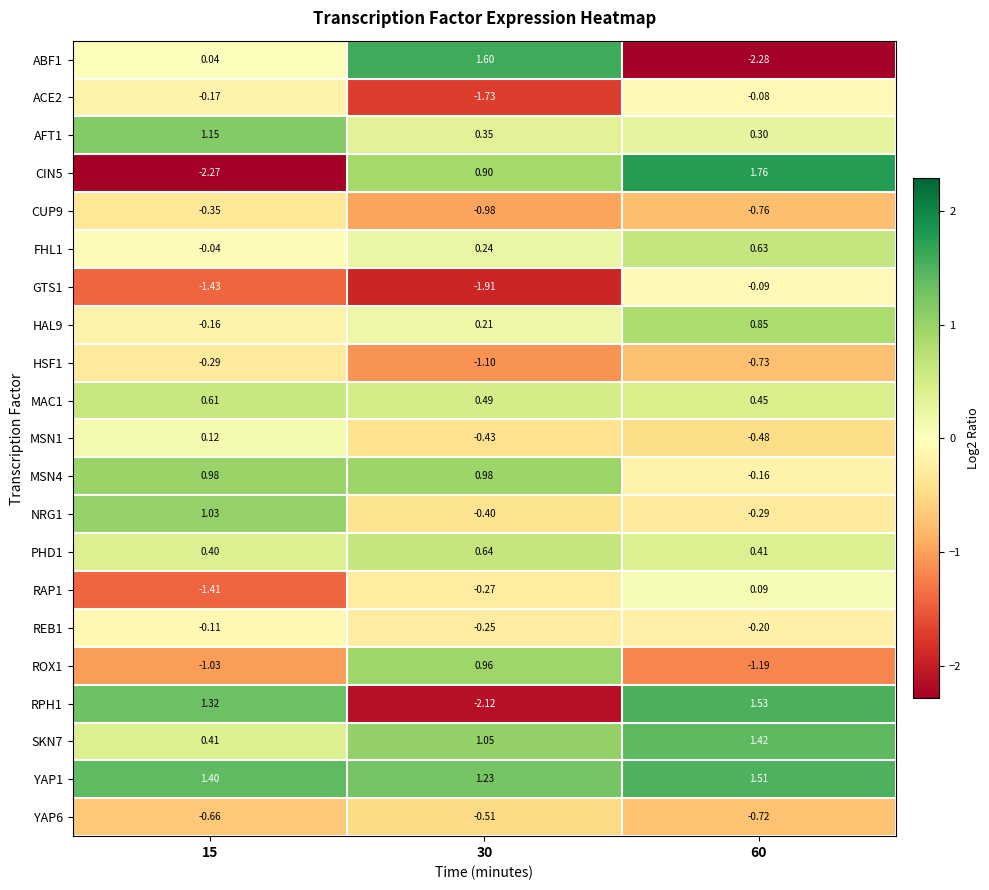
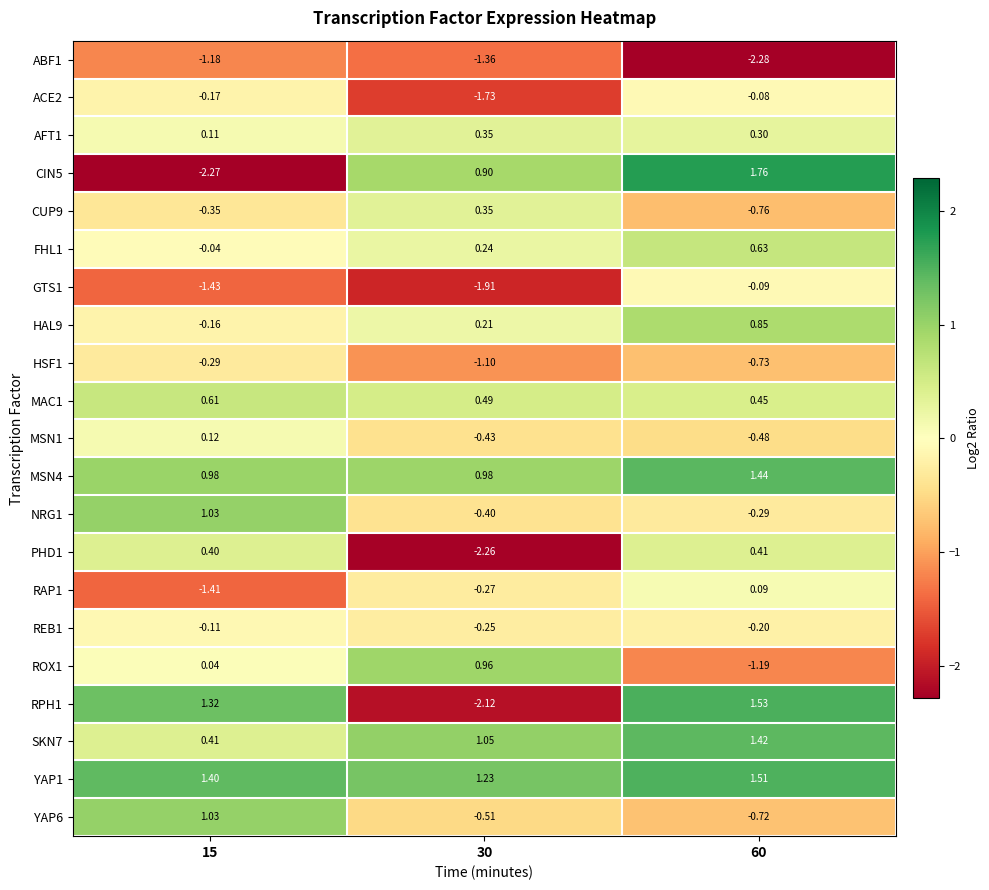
  {
    "ABF1": {
-     "15": 0.04,
-     "30": 1.60,
+     "15": -1.18,
+     "30": -1.36,
      "60": -2.28
    },
    "ACE2": {
      "15": -0.17,
      "30": -1.73,
      "60": -0.08
    },
    "AFT1": {
-     "15": 1.15,
+     "15": 0.11,
      "30": 0.35,
      "60": 0.30
    },
    "CIN5": {
      "15": -2.27,
      "30": 0.90,
      "60": 1.76
    },
    "CUP9": {
      "15": -0.35,
-     "30": -0.98,
+     "30": 0.35,
      "60": -0.76
    },
    "FHL1": {
      "15": -0.04,
      "30": 0.24,
      "60": 0.63
    },
    "GTS1": {
      "15": -1.43,
      "30": -1.91,
      "60": -0.09
    },
    "HAL9": {
      "15": -0.16,
      "30": 0.21,
      "60": 0.85
    },
    "HSF1": {
      "15": -0.29,
      "30": -1.10,
      "60": -0.73
    },
    "MAC1": {
      "15": 0.61,
      "30": 0.49,
      "60": 0.45
    },
    "MSN1": {
      "15": 0.12,
      "30": -0.43,
      "60": -0.48
    },
    "MSN4": {
      "15": 0.98,
      "30": 0.98,
-     "60": -0.16
+     "60": 1.44
    },
    "NRG1": {
      "15": 1.03,
      "30": -0.40,
      "60": -0.29
    },
    "PHD1": {
      "15": 0.40,
-     "30": 0.64,
+     "30": -2.26,
      "60": 0.41
    },
    "RAP1": {
      "15": -1.41,
      "30": -0.27,
      "60": 0.09
    },
    "REB1": {
      "15": -0.11,
      "30": -0.25,
      "60": -0.20
    },
    "ROX1": {
-     "15": -1.03,
+     "15": 0.04,
      "30": 0.96,
      "60": -1.19
    },
    "RPH1": {
      "15": 1.32,
      "30": -2.12,
      "60": 1.53
    },
    "SKN7": {
      "15": 0.41,
      "30": 1.05,
      "60": 1.42
    },
    "YAP1": {
      "15": 1.40,
      "30": 1.23,
      "60": 1.51
    },
    "YAP6": {
-     "15": -0.66,
+     "15": 1.03,
      "30": -0.51,
      "60": -0.72
    }
  }
